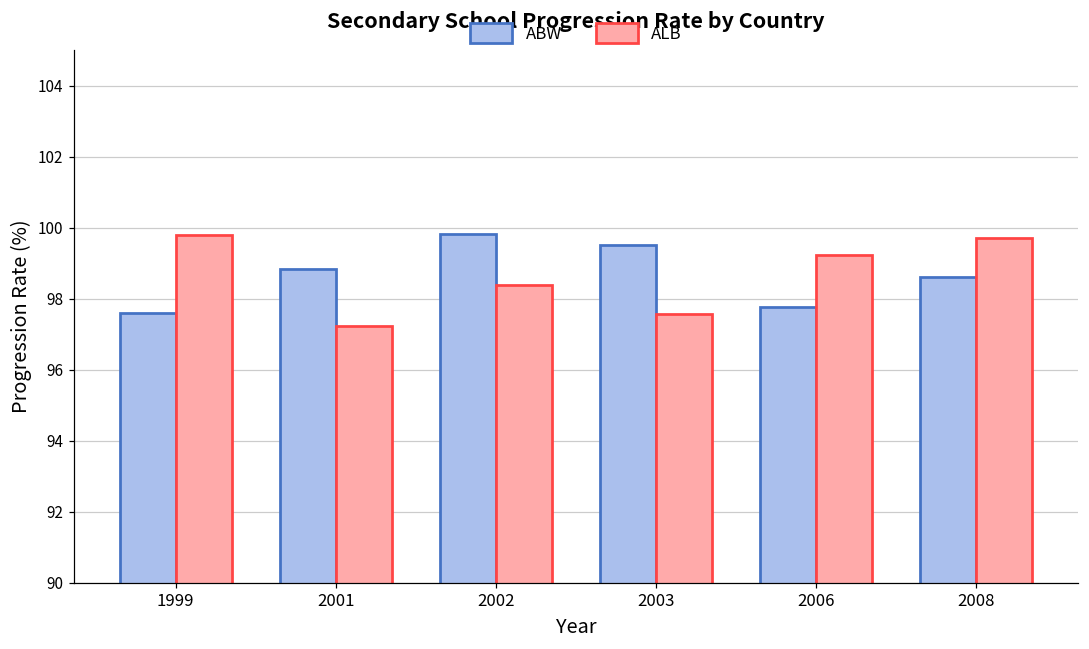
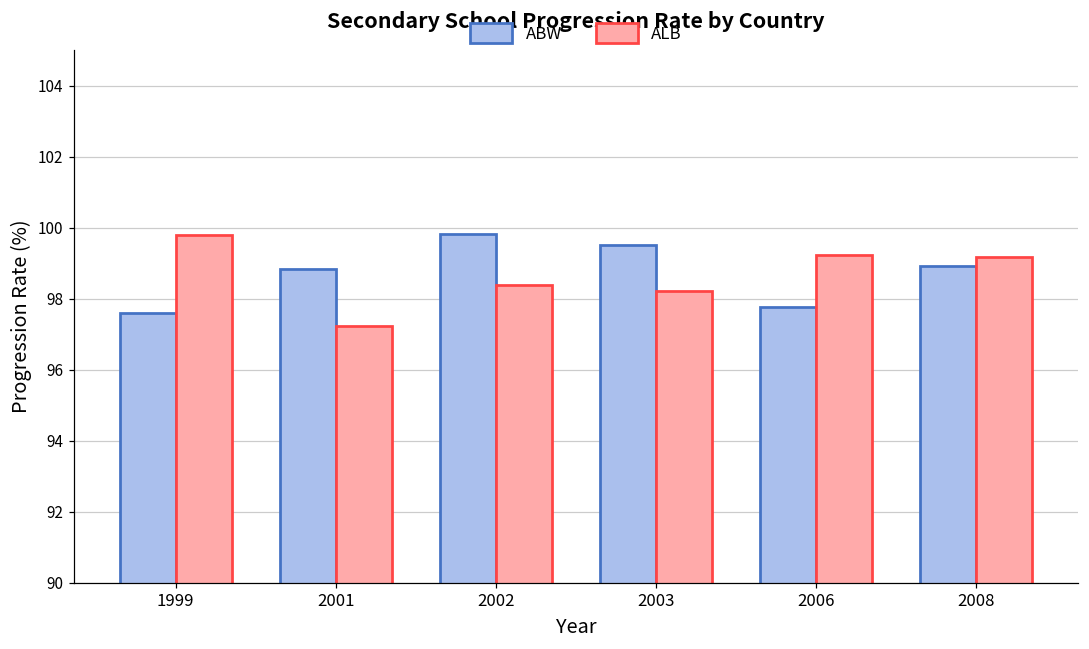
  {
    "ABW": {
      "1999": 97.6,
      "2001": 98.8,
      "2002": 99.8,
      "2003": 99.5,
      "2006": 97.8,
-     "2008": 98.6
+     "2008": 98.9
    },
    "ALB": {
      "1999": 99.8,
      "2001": 97.2,
      "2002": 98.4,
-     "2003": 97.6,
+     "2003": 98.2,
      "2006": 99.2,
-     "2008": 99.7
+     "2008": 99.2
    }
  }
